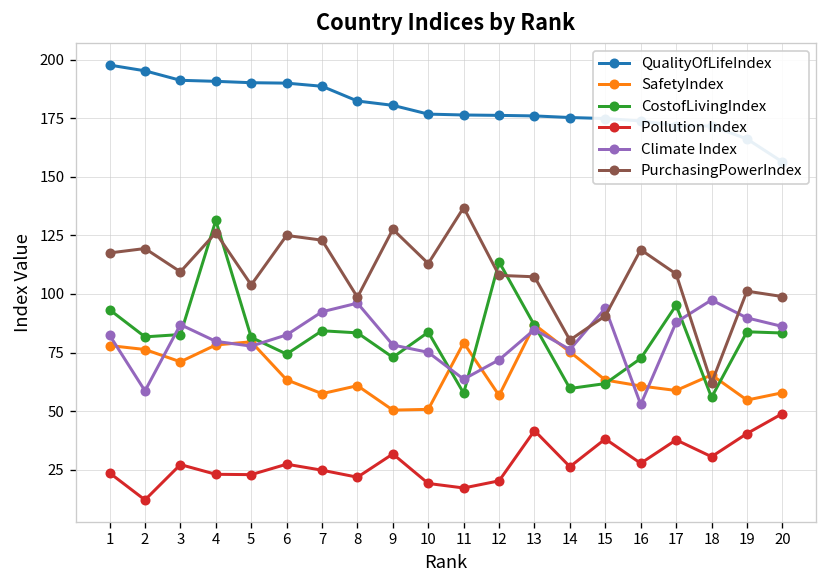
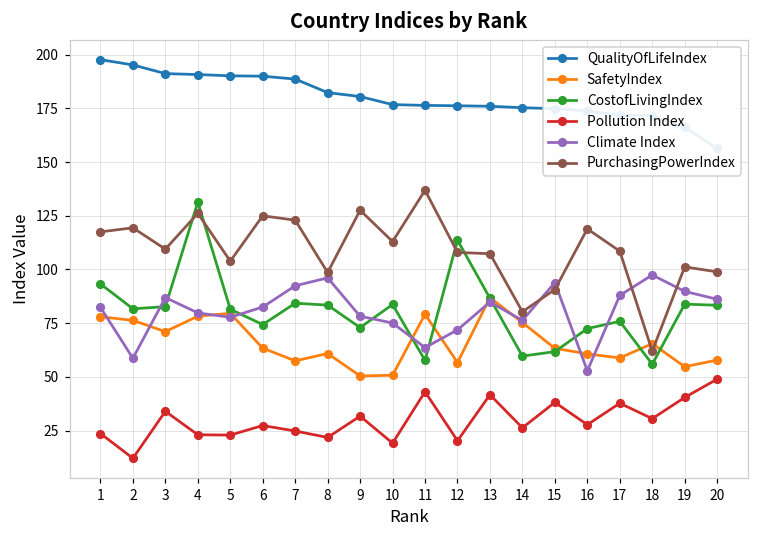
  {
    "QualityOfLifeIndex": {
      "1": 198,
      "2": 195,
      "3": 191,
      "4": 191,
      "5": 190,
      "6": 190,
      "7": 189,
      "8": 182,
      "9": 181,
      "10": 177,
      "11": 176,
      "12": 176,
      "13": 176,
      "14": 175
    },
    "SafetyIndex": {
      "1": 78,
      "2": 76,
      "3": 71,
      "4": 78,
      "5": 80,
      "6": 63,
      "7": 57,
      "8": 61,
      "9": 50,
      "10": 51,
      "11": 79,
      "12": 57,
      "15": 63,
      "16": 61,
      "17": 59,
      "18": 65,
      "19": 55,
      "20": 58
    },
    "CostofLivingIndex": {
      "1": 93,
      "2": 82,
      "3": 83,
      "4": 131,
      "5": 81,
      "6": 74,
      "7": 84,
      "8": 83,
      "9": 73,
      "10": 84,
      "11": 58,
      "12": 114,
      "14": 60,
      "15": 62,
      "16": 72,
-     "17": 95,
+     "17": 76,
      "18": 56,
      "19": 84,
      "20": 83
    },
    "Pollution Index": {
      "1": 24,
      "2": 12,
-     "3": 27,
+     "3": 34,
      "4": 23,
      "5": 23,
      "6": 27,
      "7": 25,
      "8": 22,
      "9": 32,
      "10": 19,
-     "11": 17,
+     "11": 43,
      "12": 20,
      "13": 42,
      "14": 26,
      "15": 38,
      "16": 28,
      "17": 38,
      "18": 31,
      "19": 40,
      "20": 49
    },
    "Climate Index": {
      "1": 82,
      "2": 59,
      "3": 87,
      "4": 80,
      "5": 78,
      "6": 83,
      "7": 92,
      "8": 96,
      "9": 78,
      "10": 75,
      "11": 64,
      "12": 72,
      "13": 85,
      "15": 94,
      "16": 53,
      "17": 88,
      "18": 97,
      "19": 90,
      "20": 86
    },
    "PurchasingPowerIndex": {
      "1": 118,
      "2": 119,
      "3": 109,
      "4": 126,
      "5": 104,
      "6": 125,
      "7": 123,
      "8": 99,
      "9": 128,
      "10": 113,
      "11": 137,
      "12": 108,
      "13": 107,
      "14": 80,
      "15": 91,
      "16": 119,
      "17": 109,
      "18": 62,
      "19": 101,
      "20": 99
    }
  }
